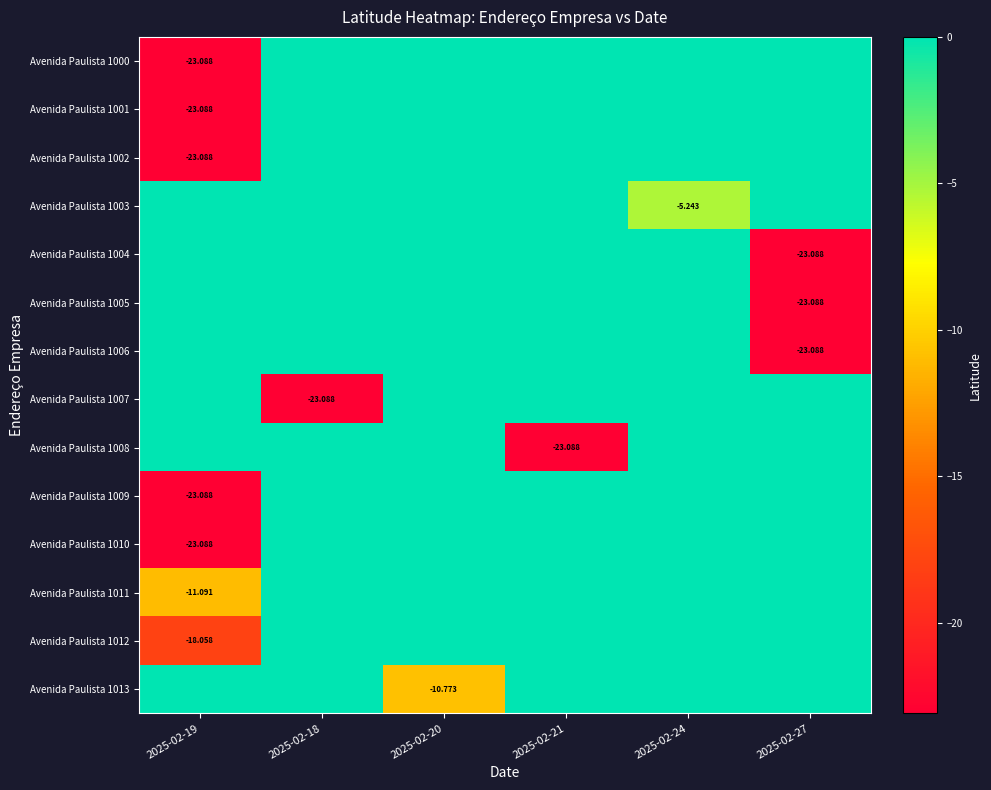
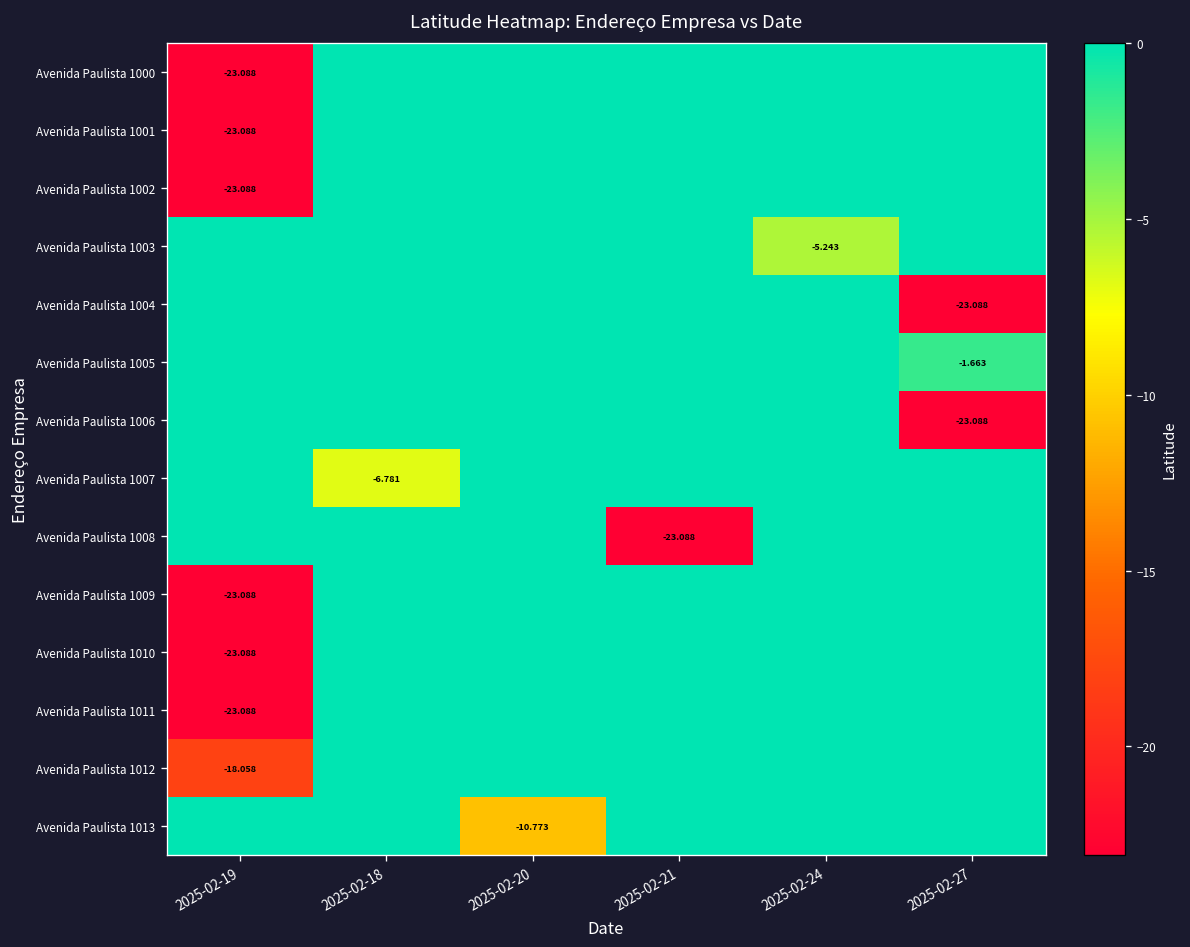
  {
    "Avenida Paulista 1000": {
      "2025-02-19": -23.088
    },
    "Avenida Paulista 1001": {
      "2025-02-19": -23.088
    },
    "Avenida Paulista 1002": {
      "2025-02-19": -23.088
    },
    "Avenida Paulista 1003": {
      "2025-02-24": -5.243
    },
    "Avenida Paulista 1004": {
      "2025-02-27": -23.088
    },
    "Avenida Paulista 1005": {
-     "2025-02-27": -23.088
+     "2025-02-27": -1.663
    },
    "Avenida Paulista 1006": {
      "2025-02-27": -23.088
    },
    "Avenida Paulista 1007": {
-     "2025-02-18": -23.088
+     "2025-02-18": -6.781
    },
    "Avenida Paulista 1008": {
      "2025-02-21": -23.088
    },
    "Avenida Paulista 1009": {
      "2025-02-19": -23.088
    },
    "Avenida Paulista 1010": {
      "2025-02-19": -23.088
    },
    "Avenida Paulista 1011": {
-     "2025-02-19": -11.091
+     "2025-02-19": -23.088
    },
    "Avenida Paulista 1012": {
      "2025-02-19": -18.058
    },
    "Avenida Paulista 1013": {
      "2025-02-20": -10.773
    }
  }
